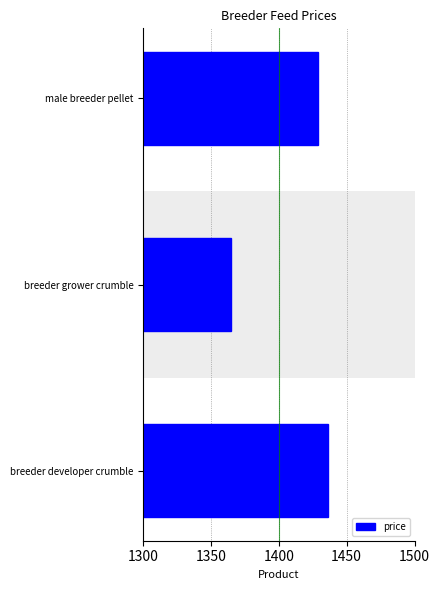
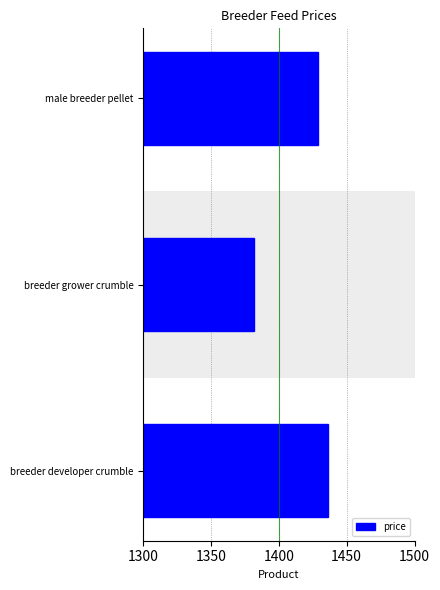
  {
    "male breeder pellet": 1429,
-   "breeder grower crumble": 1365,
+   "breeder grower crumble": 1382,
    "breeder developer crumble": 1437
  }
